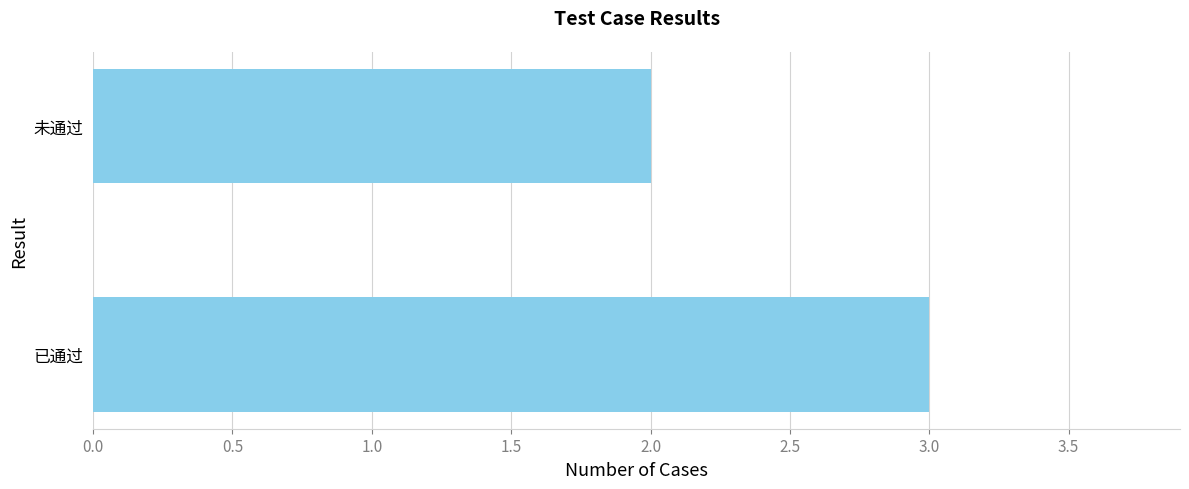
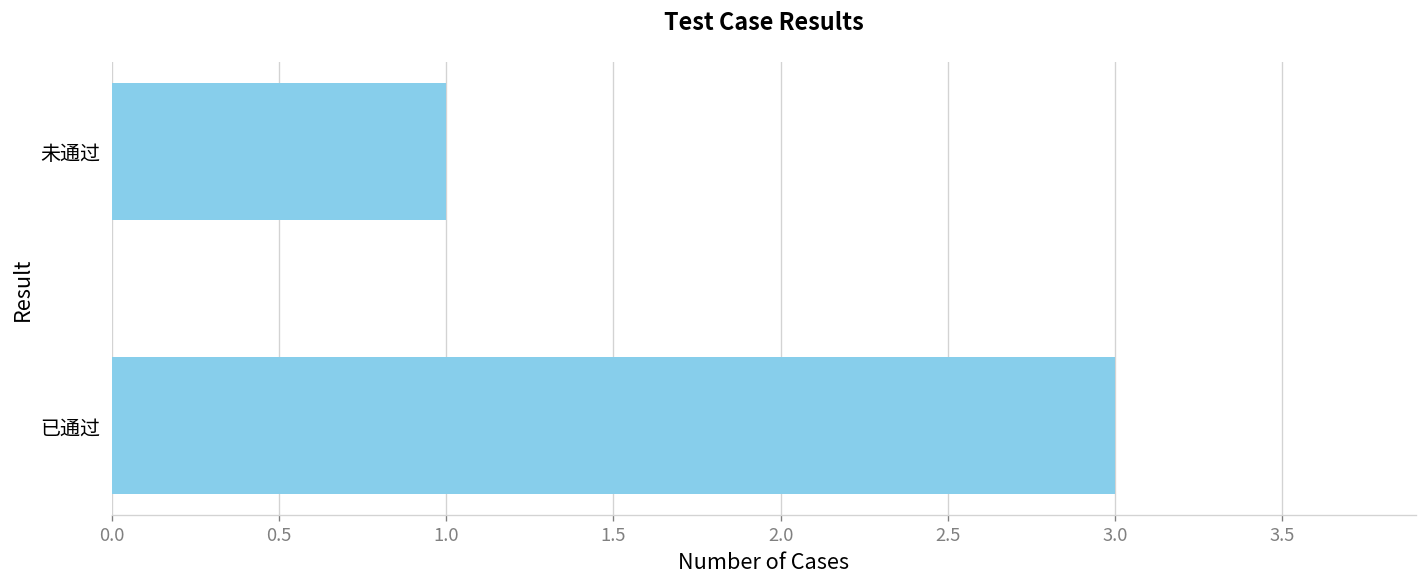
  {
-   "未通过": 2,
+   "未通过": 1,
    "已通过": 3
  }
